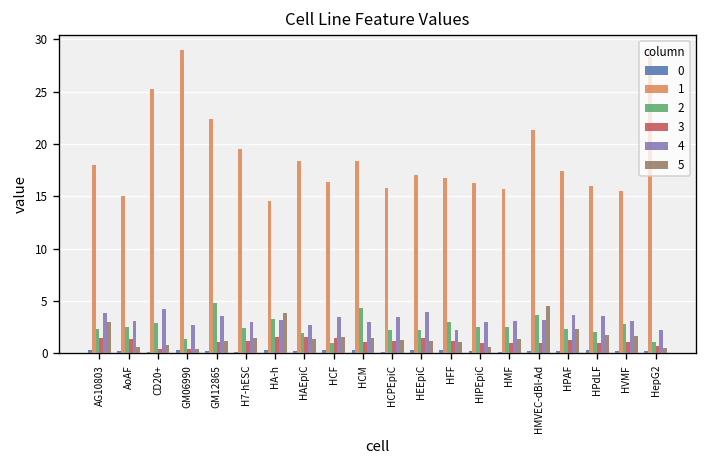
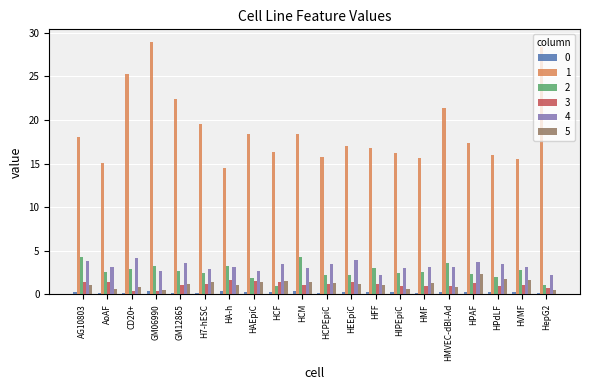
  {
    "2": {
-     "AG10803": 2,
+     "AG10803": 4,
      "AoAF": 3,
      "CD20+": 3,
-     "GM06990": 1,
-     "GM12865": 5,
+     "GM06990": 3,
+     "GM12865": 3,
      "H7-hESC": 2,
      "HA-h": 3,
      "HAEpiC": 2,
      "HCF": 1,
      "HCM": 4,
      "HCPEpiC": 2,
      "HEEpiC": 2,
      "HFF": 3,
      "HIPEpiC": 2,
      "HMF": 3,
      "HMVEC-dBl-Ad": 4,
      "HPAF": 2,
      "HPdLF": 2,
      "HVMF": 3,
      "HepG2": 1
    },
    "5": {
-     "AG10803": 3,
+     "AG10803": 1,
      "AoAF": 1,
      "CD20+": 1,
      "GM06990": 0,
      "GM12865": 1,
      "H7-hESC": 1,
-     "HA-h": 4,
+     "HA-h": 1,
      "HAEpiC": 1,
      "HCF": 2,
      "HCM": 1,
      "HCPEpiC": 1,
      "HEEpiC": 1,
      "HFF": 1,
      "HIPEpiC": 1,
      "HMF": 1,
-     "HMVEC-dBl-Ad": 4,
+     "HMVEC-dBl-Ad": 1,
      "HPAF": 2,
      "HPdLF": 2,
      "HVMF": 2,
      "HepG2": 0
    }
  }
